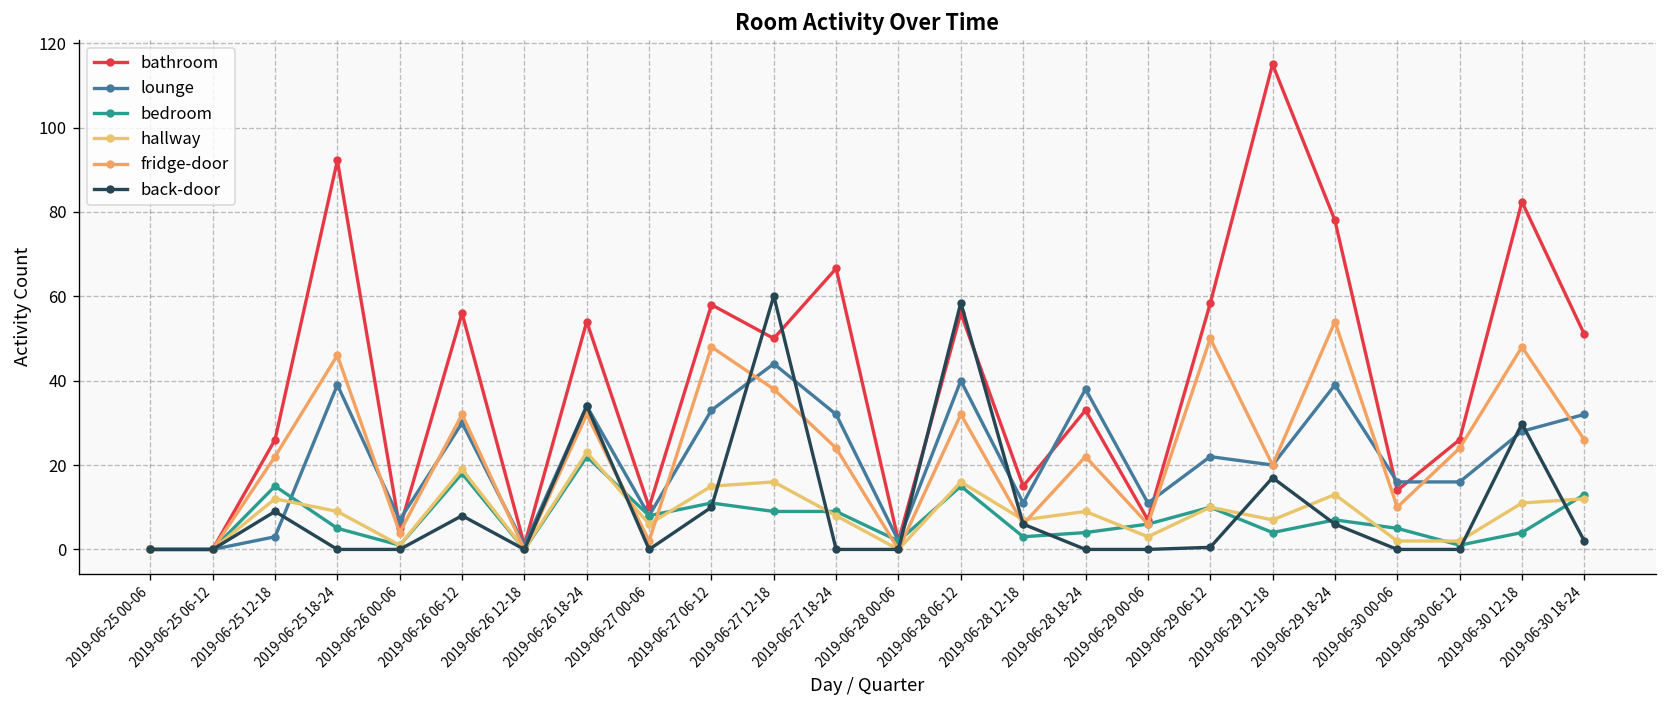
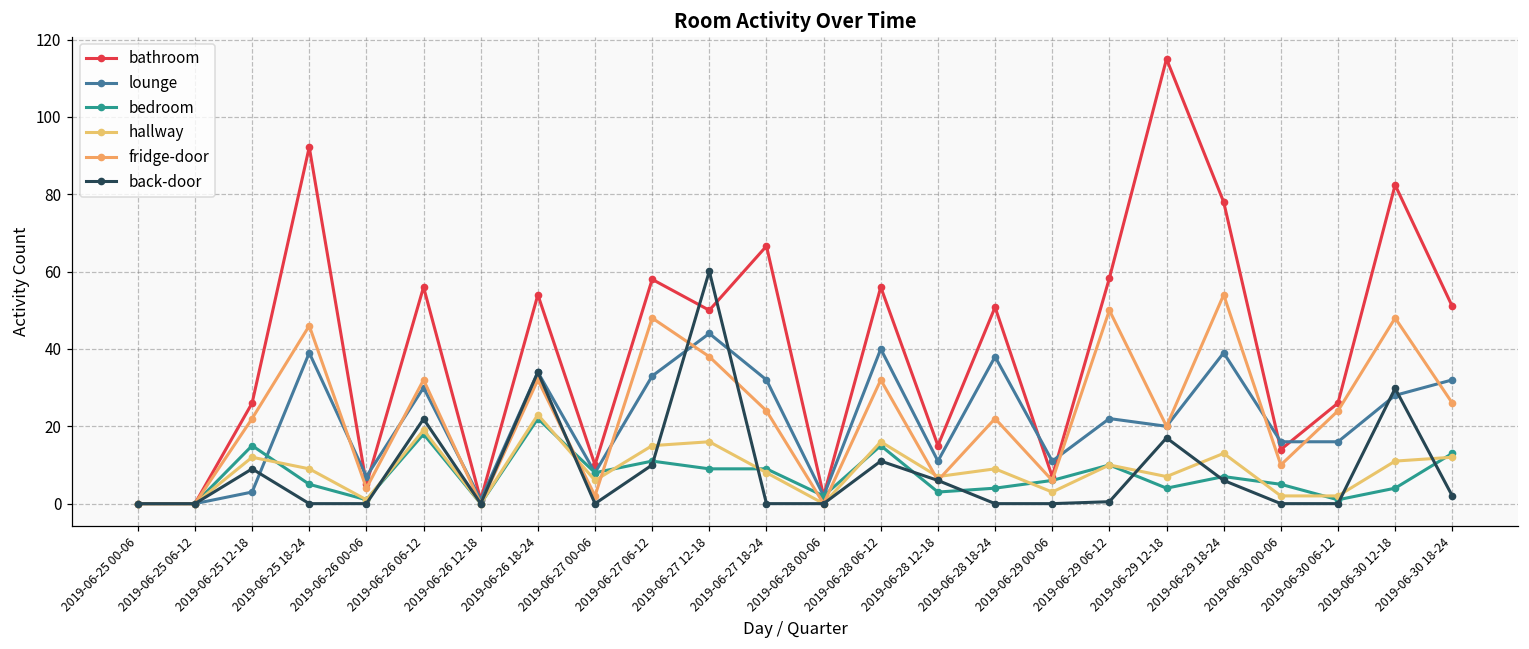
  {
    "bathroom": {
      "2019-06-25 12-18": 26,
      "2019-06-25 18-24": 92,
      "2019-06-26 00-06": 5,
      "2019-06-26 06-12": 56,
      "2019-06-26 18-24": 54,
      "2019-06-27 00-06": 10,
      "2019-06-27 06-12": 58,
      "2019-06-27 12-18": 50,
      "2019-06-27 18-24": 67,
      "2019-06-28 06-12": 56,
      "2019-06-28 12-18": 15,
-     "2019-06-28 18-24": 33,
+     "2019-06-28 18-24": 51,
      "2019-06-29 00-06": 7,
      "2019-06-29 06-12": 58,
      "2019-06-29 12-18": 115,
      "2019-06-29 18-24": 78,
      "2019-06-30 00-06": 14,
      "2019-06-30 06-12": 26,
      "2019-06-30 12-18": 82,
      "2019-06-30 18-24": 51
    },
    "back-door": {
      "2019-06-25 12-18": 9,
      "2019-06-25 18-24": 0,
      "2019-06-26 00-06": 0,
-     "2019-06-26 06-12": 8,
+     "2019-06-26 06-12": 22,
      "2019-06-27 00-06": 0,
      "2019-06-27 06-12": 10,
      "2019-06-27 12-18": 60,
      "2019-06-27 18-24": 0,
-     "2019-06-28 06-12": 59,
+     "2019-06-28 06-12": 11,
      "2019-06-28 18-24": 0,
      "2019-06-29 00-06": 0,
      "2019-06-29 06-12": 1,
      "2019-06-29 12-18": 17,
      "2019-06-29 18-24": 6,
      "2019-06-30 00-06": 0,
      "2019-06-30 06-12": 0,
      "2019-06-30 12-18": 30,
      "2019-06-30 18-24": 2
    }
  }
